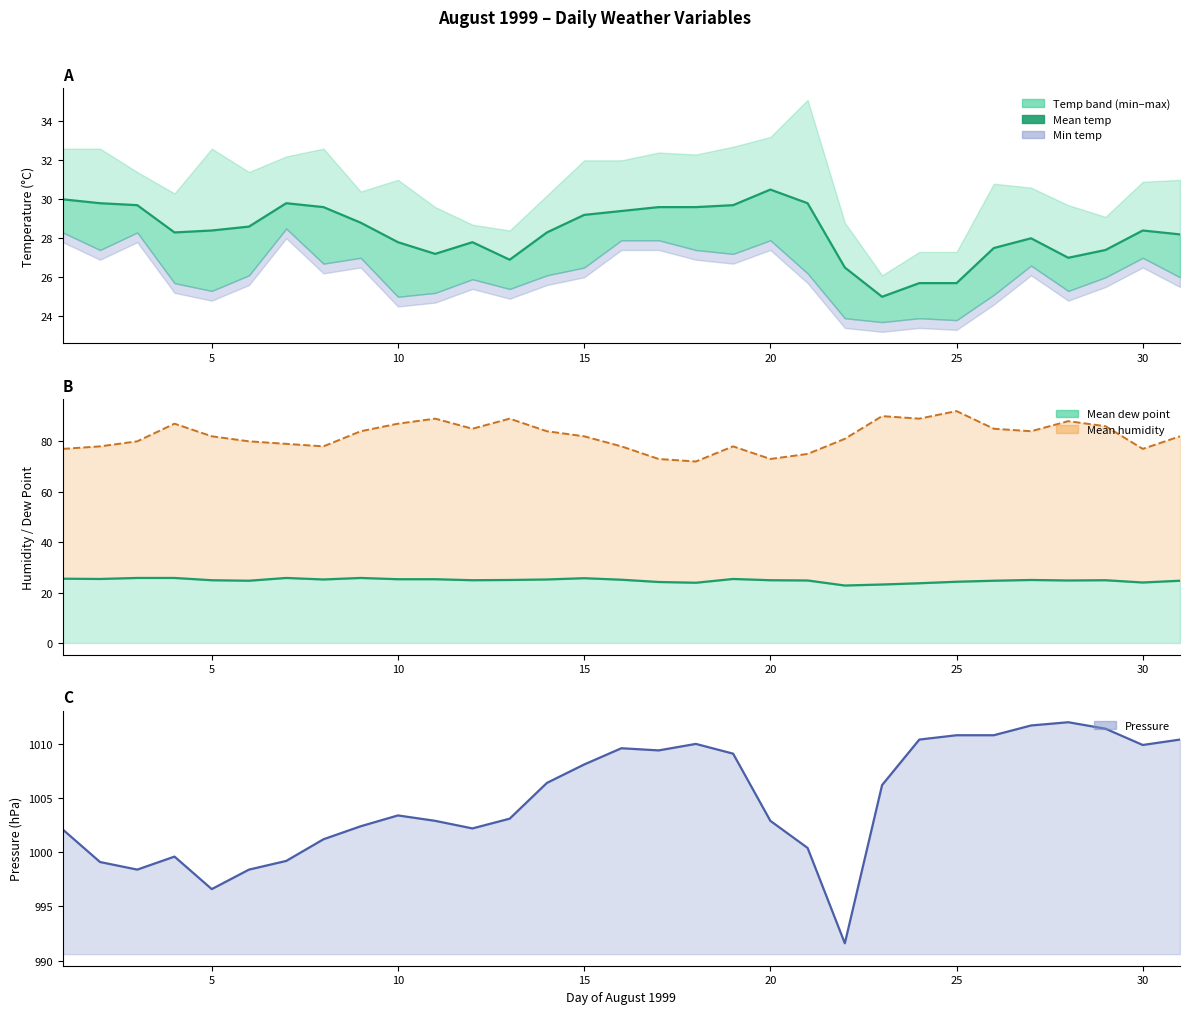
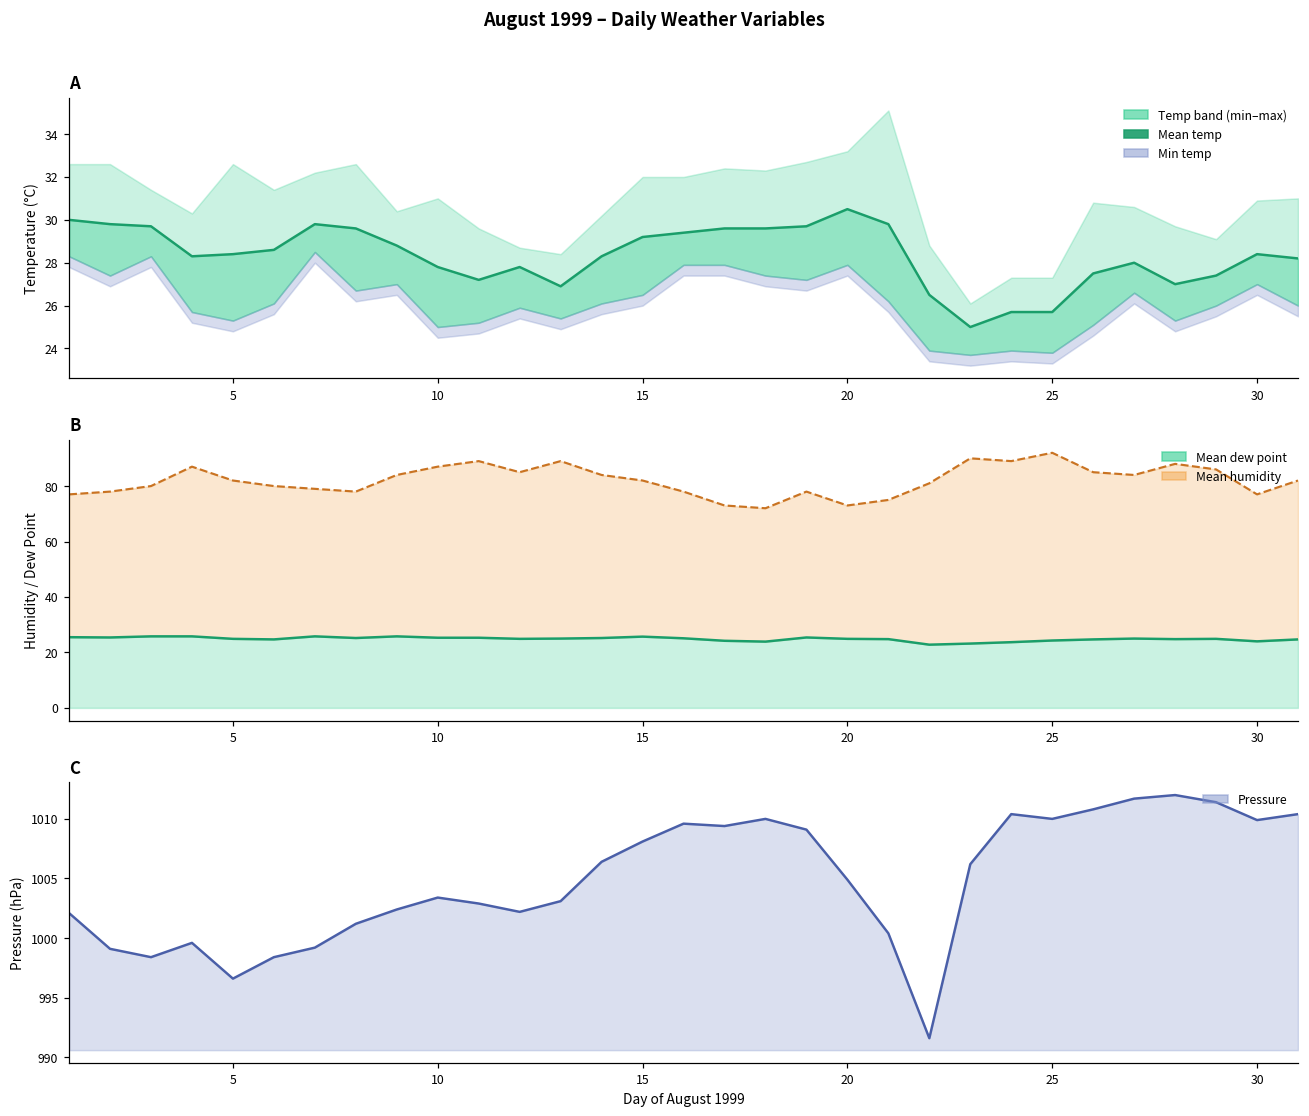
  {
    "C": {
      "5": 996.6,
      "10": 1003.4,
      "15": 1008.1,
-     "20": 1002.9,
-     "25": 1010.8,
+     "20": 1004.9,
+     "25": 1010.0,
      "30": 1009.9
    }
  }
